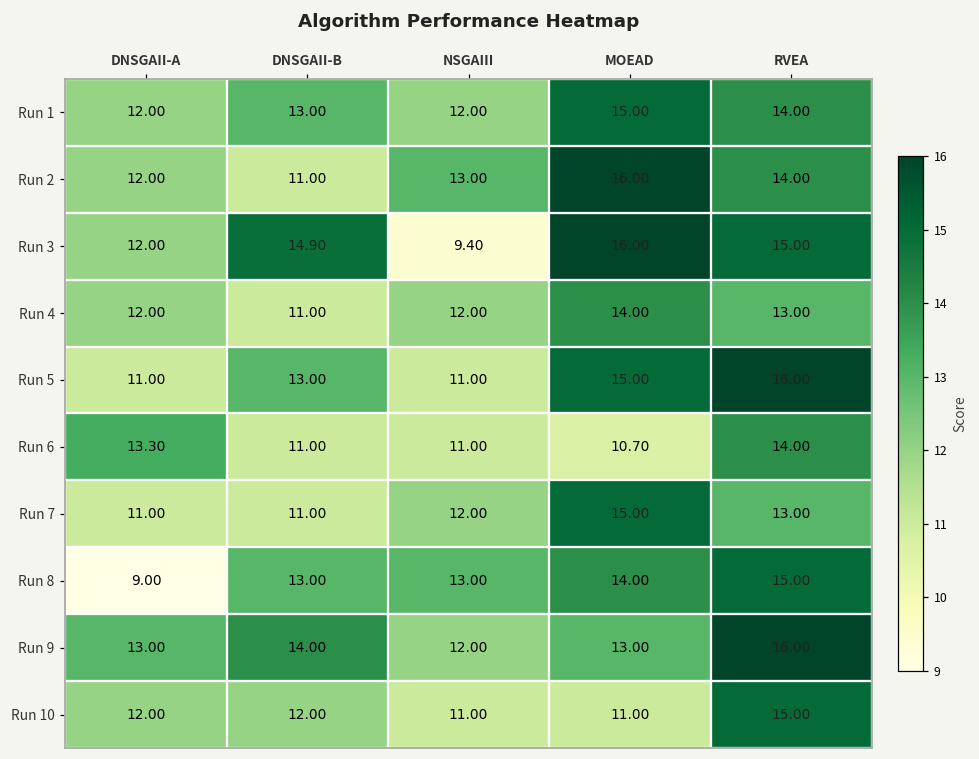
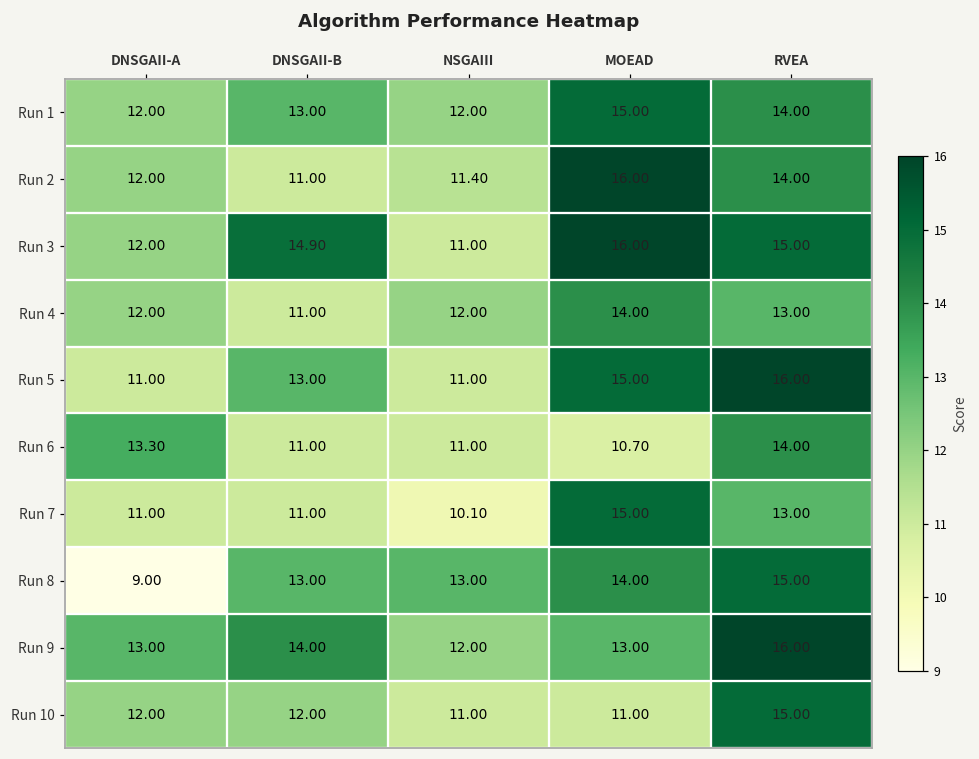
  {
    "Run 1": {
      "DNSGAII-A": 12.00,
      "DNSGAII-B": 13.00,
      "NSGAIII": 12.00,
      "MOEAD": 15.00,
      "RVEA": 14.00
    },
    "Run 2": {
      "DNSGAII-A": 12.00,
      "DNSGAII-B": 11.00,
-     "NSGAIII": 13.00,
+     "NSGAIII": 11.40,
      "RVEA": 14.00
    },
    "Run 3": {
      "DNSGAII-A": 12.00,
      "DNSGAII-B": 14.90,
-     "NSGAIII": 9.40,
+     "NSGAIII": 11.00,
      "RVEA": 15.00
    },
    "Run 4": {
      "DNSGAII-A": 12.00,
      "DNSGAII-B": 11.00,
      "NSGAIII": 12.00,
      "MOEAD": 14.00,
      "RVEA": 13.00
    },
    "Run 5": {
      "DNSGAII-A": 11.00,
      "DNSGAII-B": 13.00,
      "NSGAIII": 11.00,
      "MOEAD": 15.00
    },
    "Run 6": {
      "DNSGAII-A": 13.30,
      "DNSGAII-B": 11.00,
      "NSGAIII": 11.00,
      "MOEAD": 10.70,
      "RVEA": 14.00
    },
    "Run 7": {
      "DNSGAII-A": 11.00,
      "DNSGAII-B": 11.00,
-     "NSGAIII": 12.00,
+     "NSGAIII": 10.10,
      "MOEAD": 15.00,
      "RVEA": 13.00
    },
    "Run 8": {
      "DNSGAII-A": 9.00,
      "DNSGAII-B": 13.00,
      "NSGAIII": 13.00,
      "MOEAD": 14.00,
      "RVEA": 15.00
    },
    "Run 9": {
      "DNSGAII-A": 13.00,
      "DNSGAII-B": 14.00,
      "NSGAIII": 12.00,
      "MOEAD": 13.00
    },
    "Run 10": {
      "DNSGAII-A": 12.00,
      "DNSGAII-B": 12.00,
      "NSGAIII": 11.00,
      "MOEAD": 11.00,
      "RVEA": 15.00
    }
  }
